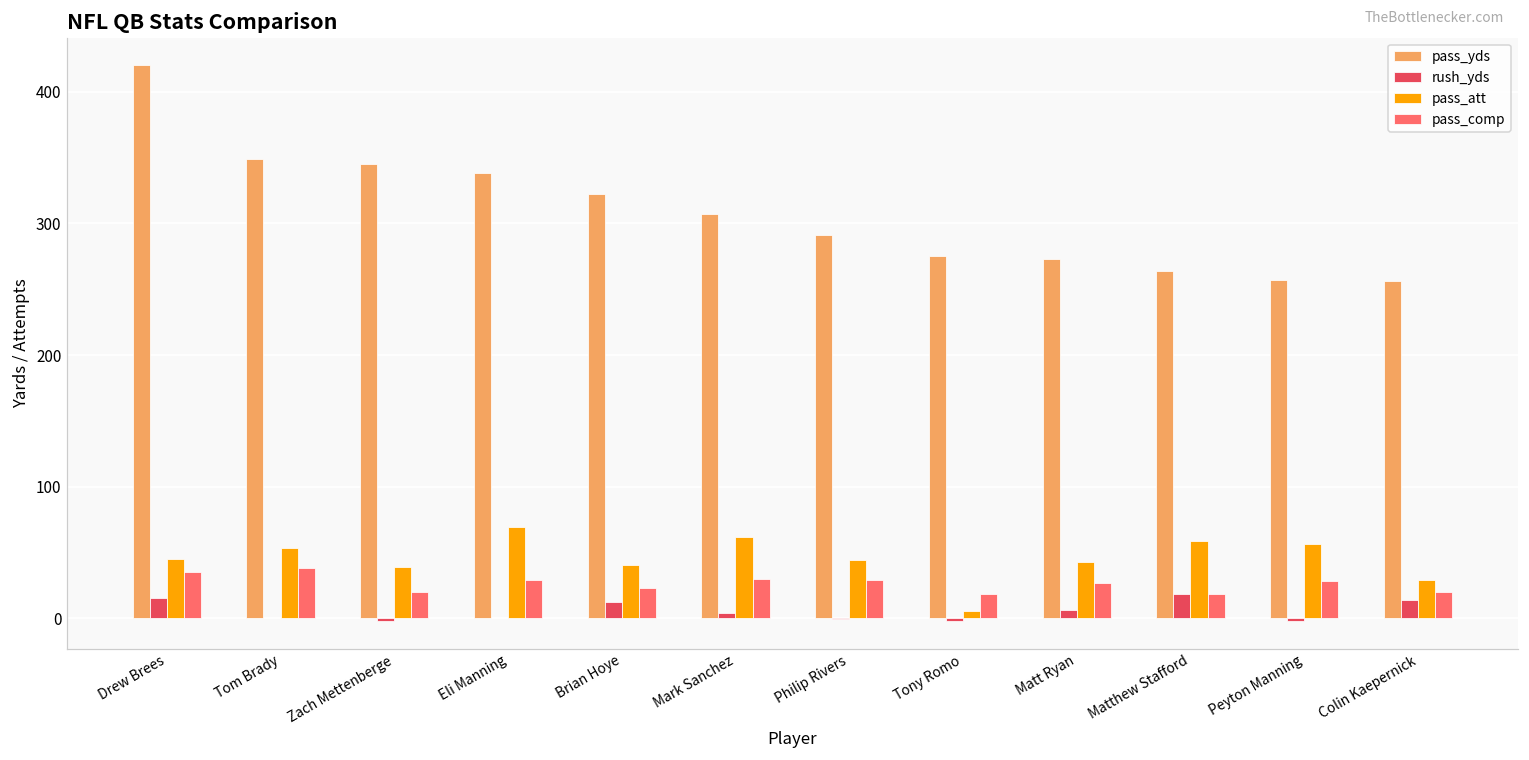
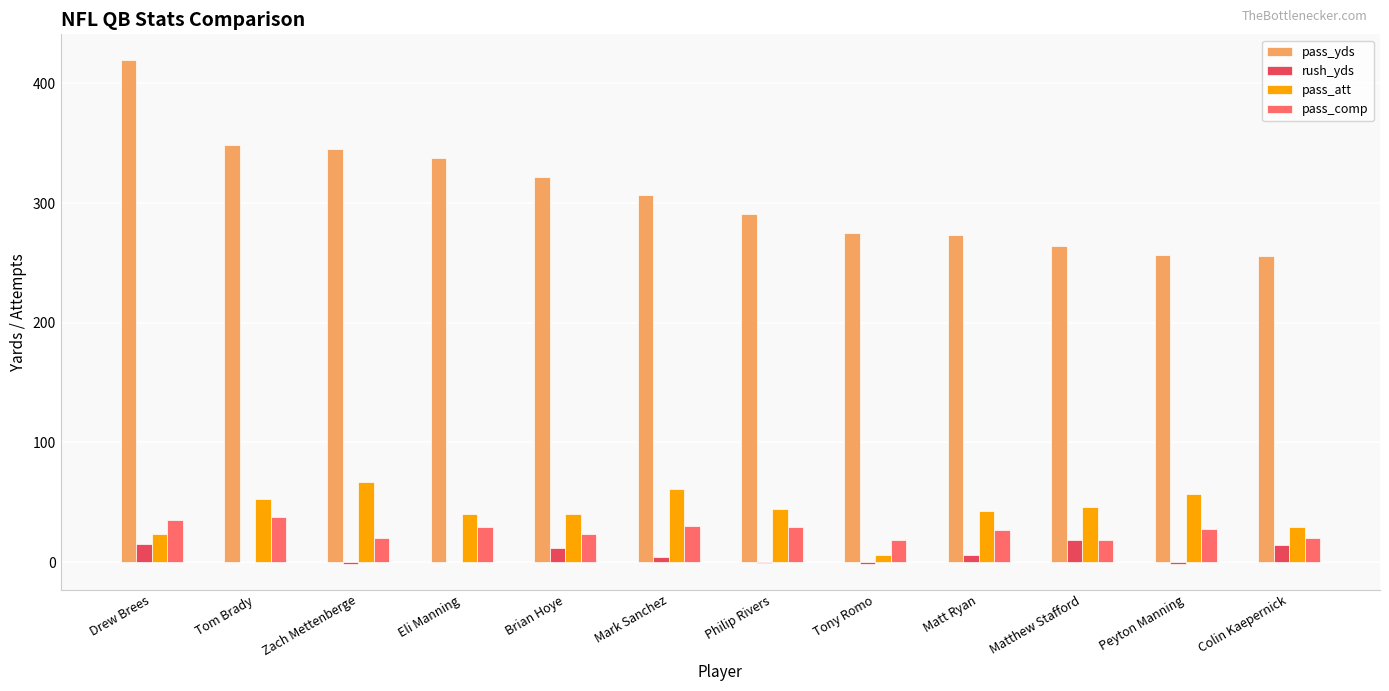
  {
    "pass_att": {
-     "Drew Brees": 45,
+     "Drew Brees": 23,
      "Tom Brady": 53,
-     "Zach Mettenberge": 39,
-     "Eli Manning": 69,
+     "Zach Mettenberge": 67,
+     "Eli Manning": 40,
      "Brian Hoye": 40,
      "Mark Sanchez": 61,
      "Philip Rivers": 44,
      "Tony Romo": 6,
      "Matt Ryan": 43,
-     "Matthew Stafford": 59,
+     "Matthew Stafford": 46,
      "Peyton Manning": 57,
      "Colin Kaepernick": 29
    }
  }
